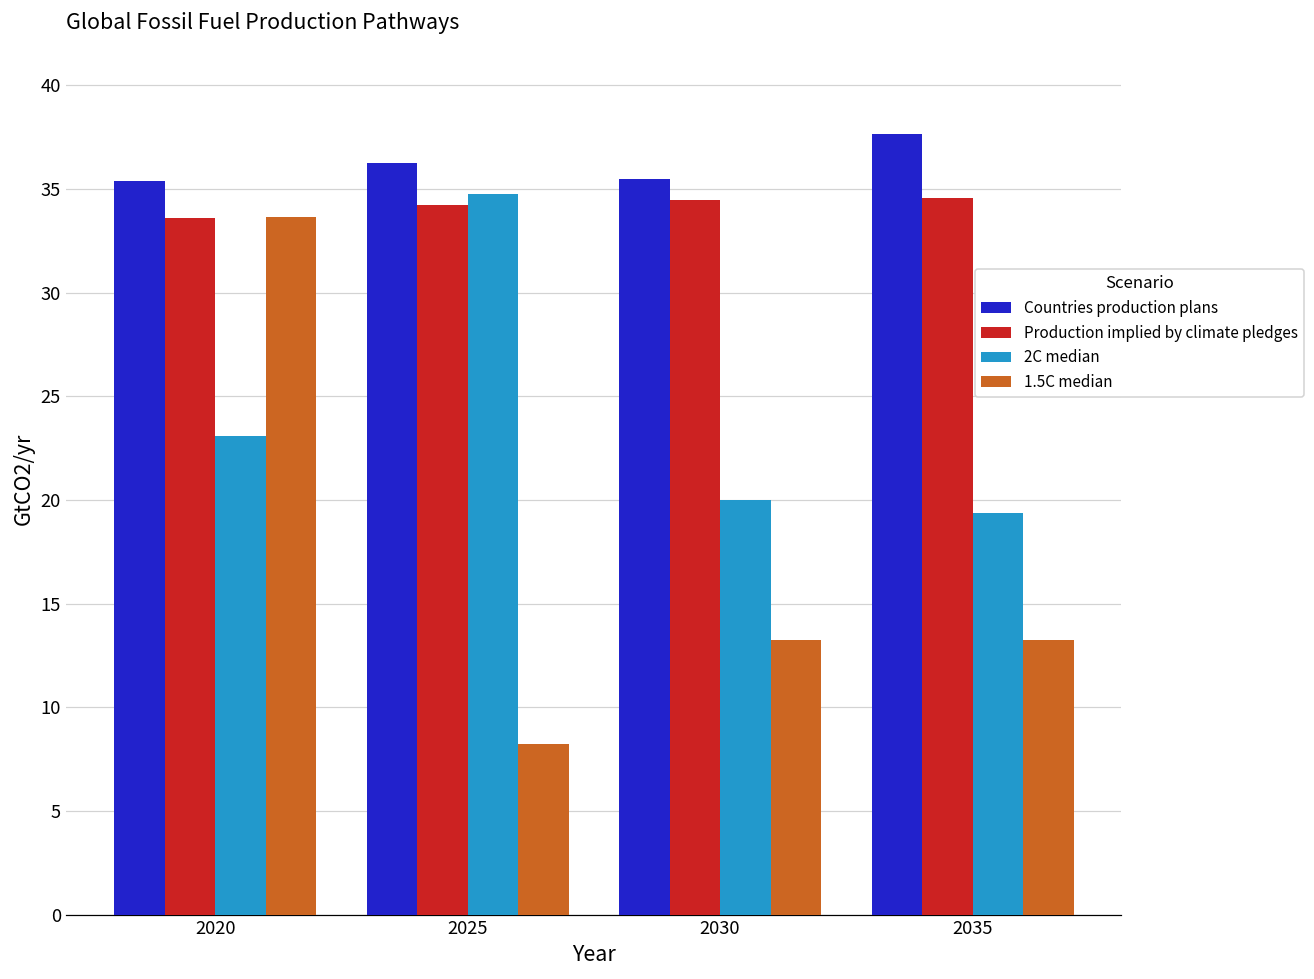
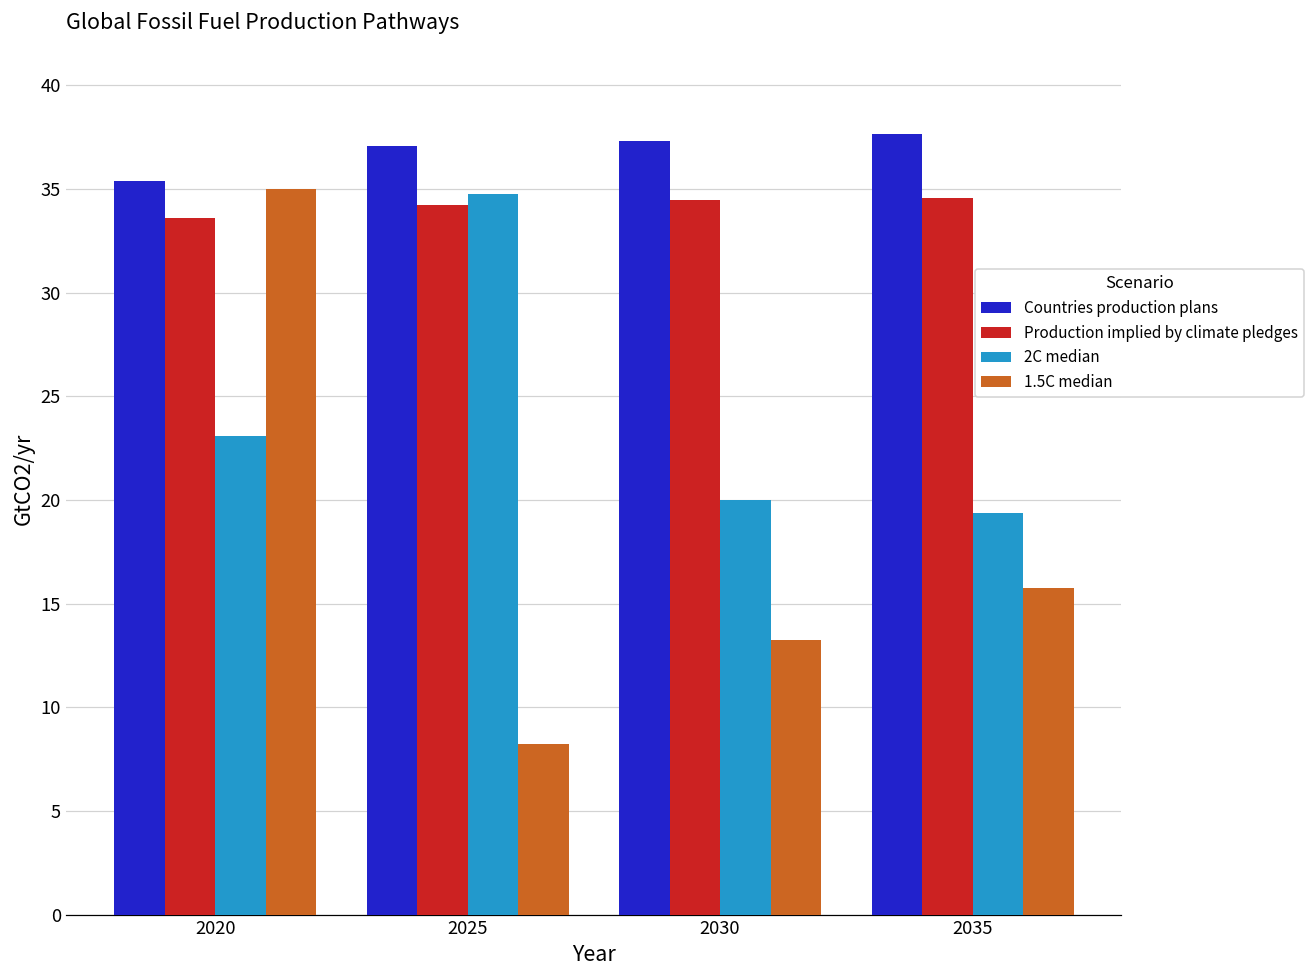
  {
    "Countries production plans": {
      "2020": 35.4,
-     "2025": 36.3,
-     "2030": 35.5,
+     "2025": 37.1,
+     "2030": 37.3,
      "2035": 37.6
    },
    "Production implied by climate pledges": {
      "2020": 33.6,
      "2025": 34.2,
      "2030": 34.4,
      "2035": 34.6
    },
    "2C median": {
      "2020": 23.1,
      "2025": 34.8,
      "2030": 20.0,
      "2035": 19.4
    },
    "1.5C median": {
-     "2020": 33.7,
+     "2020": 35.0,
      "2025": 8.2,
      "2030": 13.2,
-     "2035": 13.2
+     "2035": 15.8
    }
  }
